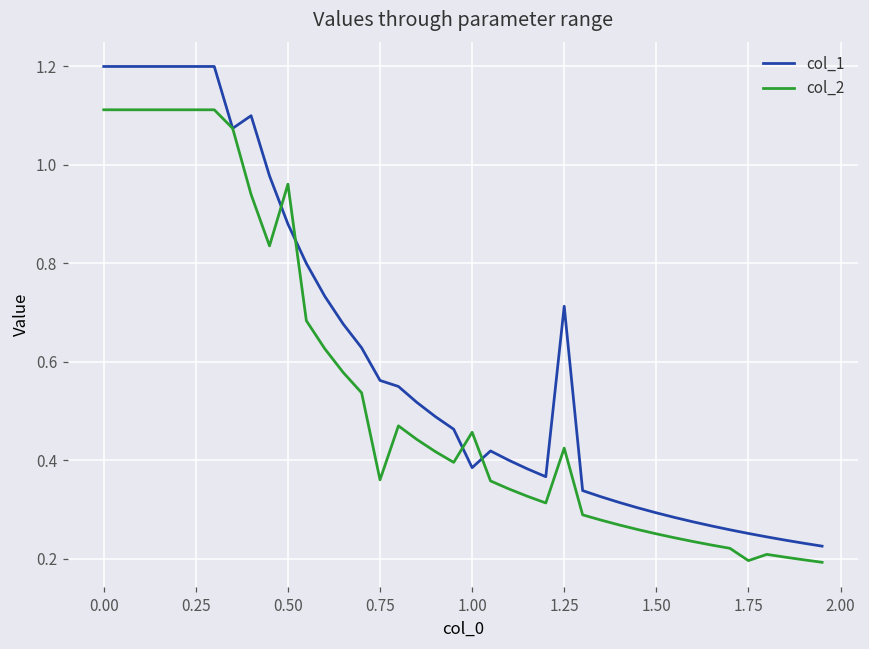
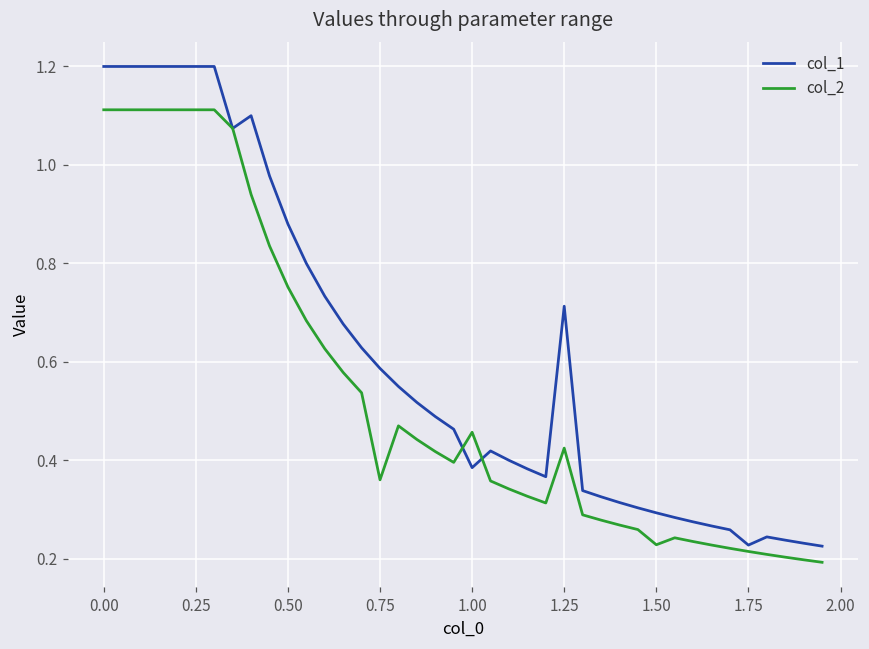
  {
    "col_1": {
      "0.00": 1.20,
      "0.25": 1.20,
      "0.50": 0.88,
-     "0.75": 0.56,
+     "0.75": 0.59,
      "1.00": 0.39,
      "1.25": 0.71,
      "1.50": 0.29,
-     "1.75": 0.25
+     "1.75": 0.23
    },
    "col_2": {
      "0.00": 1.11,
      "0.25": 1.11,
-     "0.50": 0.96,
+     "0.50": 0.75,
      "0.75": 0.36,
      "1.00": 0.46,
      "1.25": 0.42,
-     "1.50": 0.25,
-     "1.75": 0.20
+     "1.50": 0.23,
+     "1.75": 0.21
    }
  }
